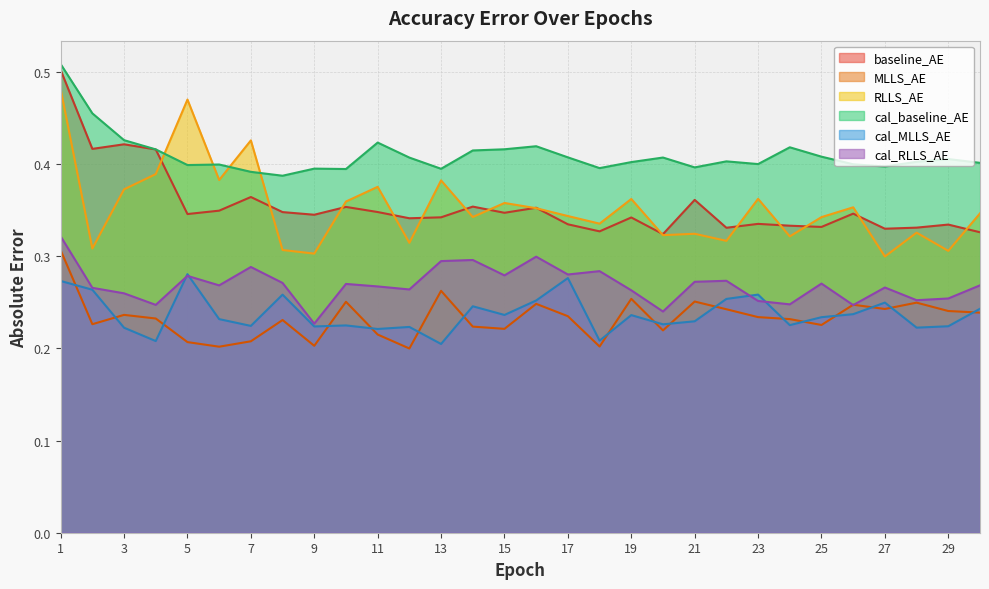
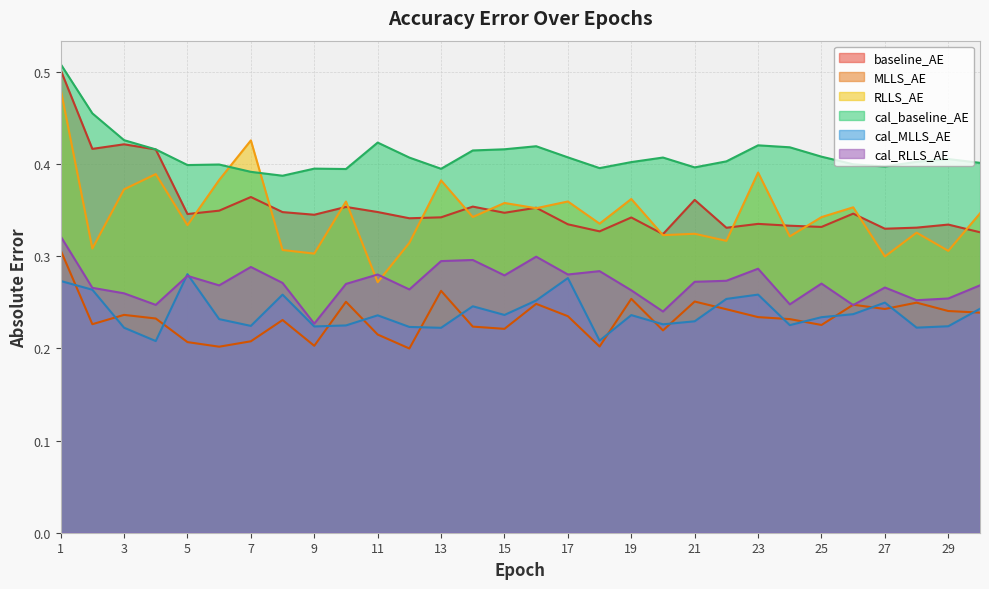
  {
    "RLLS_AE": {
      "1": 0.48,
      "3": 0.37,
-     "5": 0.47,
+     "5": 0.33,
      "7": 0.43,
      "9": 0.30,
-     "11": 0.38,
+     "11": 0.27,
      "13": 0.38,
      "15": 0.36,
-     "17": 0.34,
+     "17": 0.36,
      "19": 0.36,
      "21": 0.32,
-     "23": 0.36,
+     "23": 0.39,
      "25": 0.34,
      "27": 0.30,
      "29": 0.31
    },
    "cal_baseline_AE": {
      "1": 0.51,
      "3": 0.43,
      "5": 0.40,
      "7": 0.39,
      "9": 0.40,
      "11": 0.42,
      "13": 0.39,
      "15": 0.42,
      "17": 0.41,
      "19": 0.40,
      "21": 0.40,
-     "23": 0.40,
+     "23": 0.42,
      "25": 0.41,
      "27": 0.40
    },
    "cal_MLLS_AE": {
      "1": 0.27,
      "3": 0.22,
      "7": 0.22,
      "9": 0.22,
-     "11": 0.22,
-     "13": 0.20,
+     "11": 0.24,
+     "13": 0.22,
      "15": 0.24,
      "17": 0.28,
      "19": 0.24,
      "21": 0.23,
      "23": 0.26,
      "25": 0.23,
      "27": 0.25,
      "29": 0.22
    },
    "cal_RLLS_AE": {
      "1": 0.32,
      "3": 0.26,
      "7": 0.29,
      "9": 0.23,
-     "11": 0.27,
+     "11": 0.28,
      "13": 0.29,
      "15": 0.28,
      "17": 0.28,
      "19": 0.26,
      "21": 0.27,
-     "23": 0.25,
+     "23": 0.29,
      "25": 0.27,
      "27": 0.27,
      "29": 0.25
    }
  }
